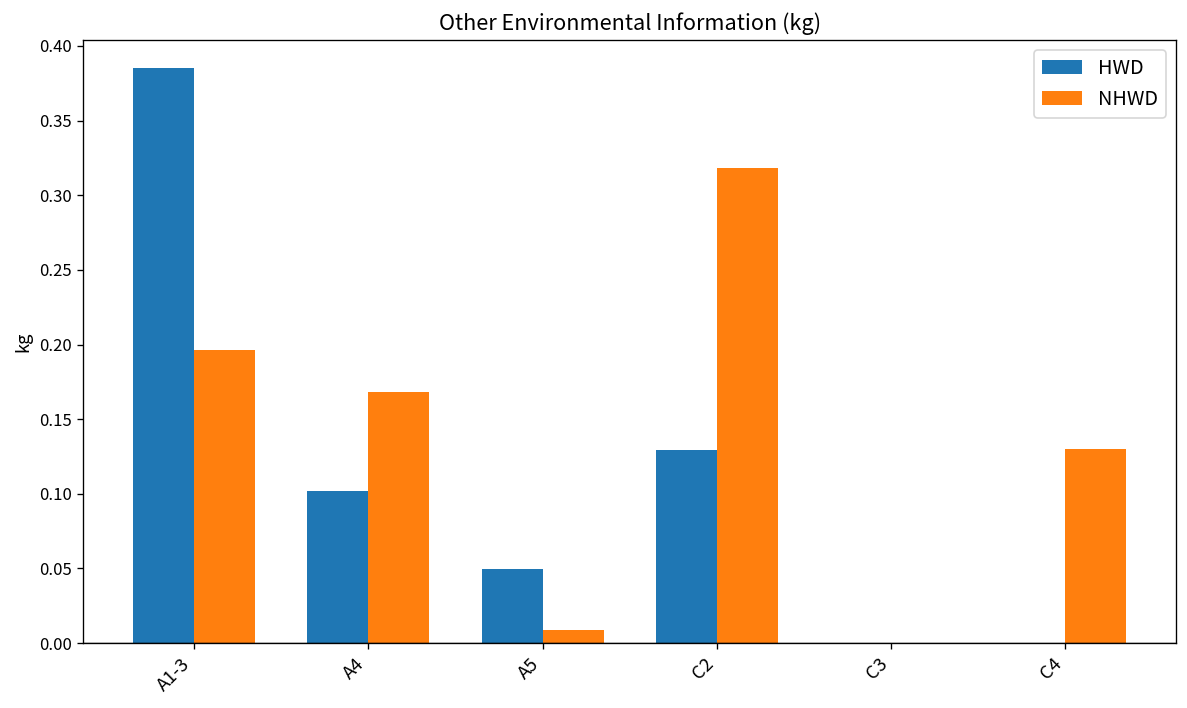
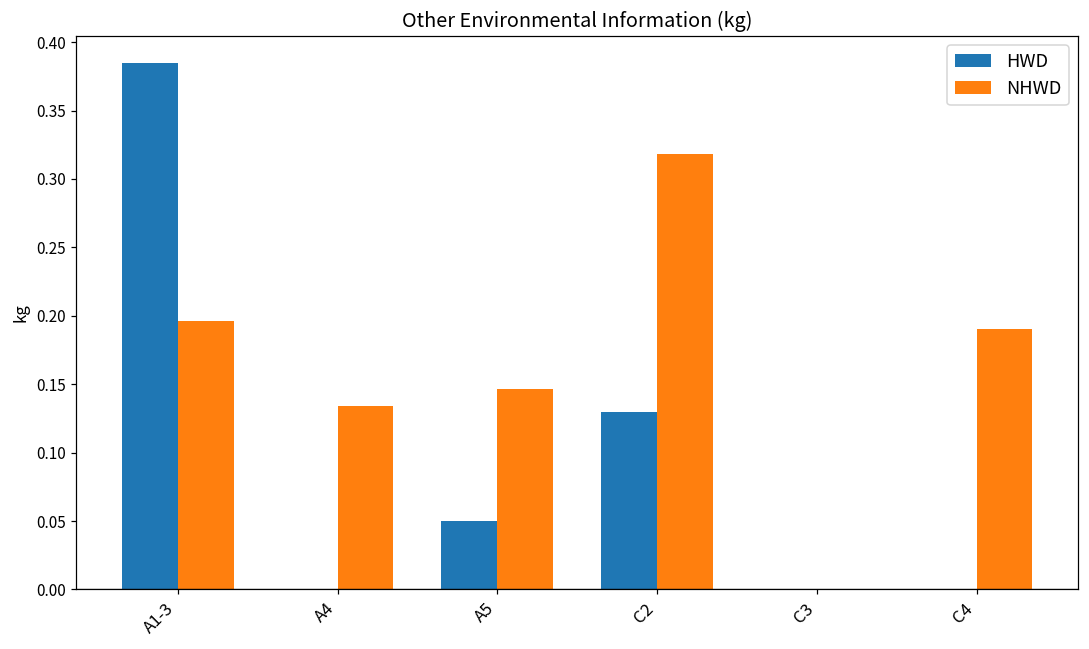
  {
    "HWD": {
      "A1-3": 0.385,
-     "A4": 0.102,
+     "A4": 0.001,
      "A5": 0.050,
      "C2": 0.129
    },
    "NHWD": {
      "A1-3": 0.196,
-     "A4": 0.168,
-     "A5": 0.009,
+     "A4": 0.134,
+     "A5": 0.146,
      "C2": 0.318,
-     "C4": 0.13
+     "C4": 0.19
    }
  }
